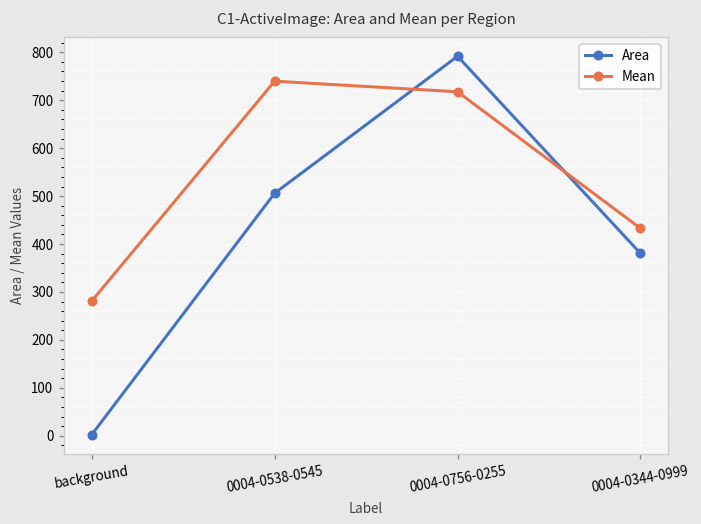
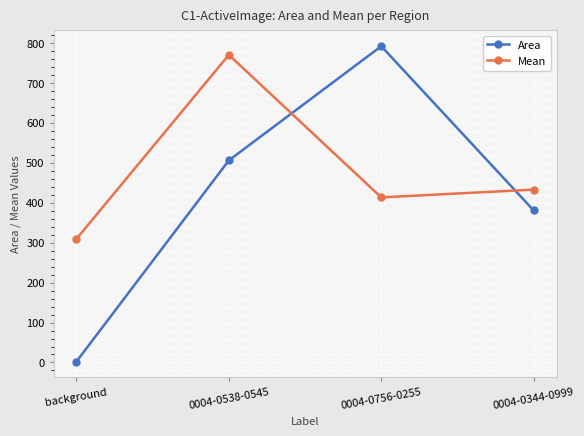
  {
    "Area": {
      "background": 0,
      "0004-0538-0545": 510,
      "0004-0756-0255": 790,
      "0004-0344-0999": 380
    },
    "Mean": {
-     "background": 280,
-     "0004-0538-0545": 740,
-     "0004-0756-0255": 720,
+     "background": 310,
+     "0004-0538-0545": 770,
+     "0004-0756-0255": 410,
      "0004-0344-0999": 430
    }
  }
